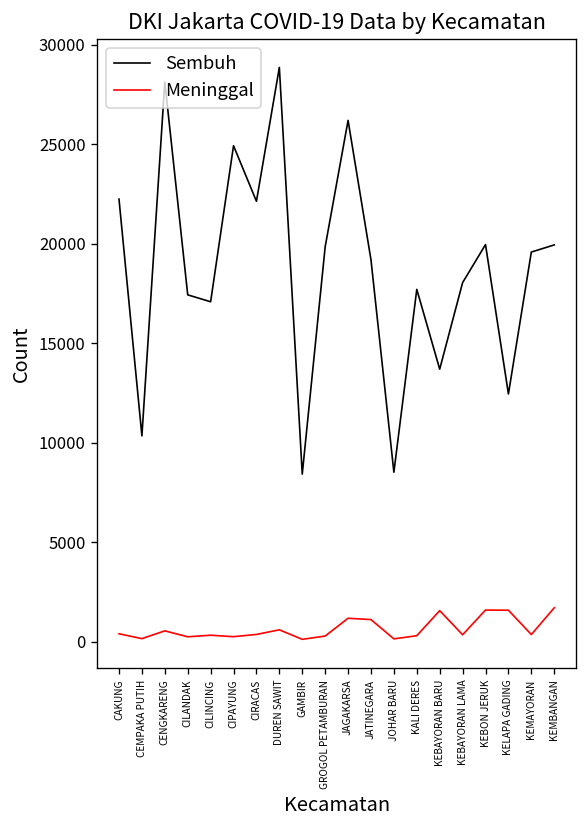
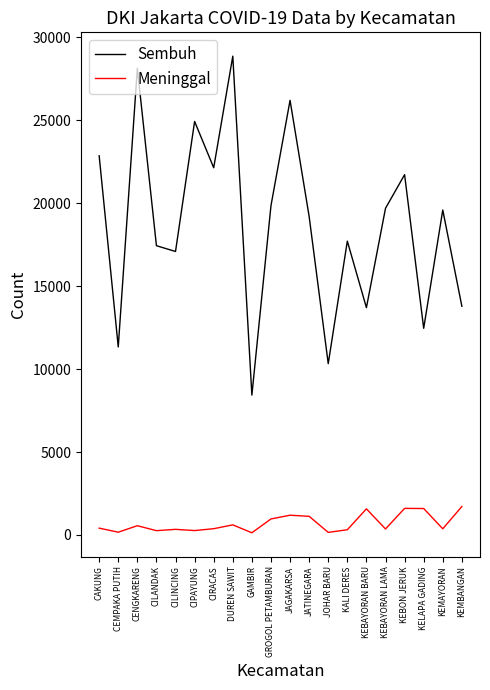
  {
    "Sembuh": {
-     "CAKUNG": 22200,
-     "CEMPAKA PUTIH": 10400,
+     "CAKUNG": 22900,
+     "CEMPAKA PUTIH": 11300,
      "CILANDAK": 17400,
      "CILINCING": 17100,
      "CIPAYUNG": 24900,
      "CIRACAS": 22100,
      "DUREN SAWIT": 28900,
      "GAMBIR": 8400,
      "GROGOL PETAMBURAN": 19800,
      "JAGAKARSA": 26200,
      "JATINEGARA": 19200,
-     "JOHAR BARU": 8500,
+     "JOHAR BARU": 10300,
      "KALI DERES": 17700,
      "KEBAYORAN BARU": 13700,
-     "KEBAYORAN LAMA": 18100,
-     "KEBON JERUK": 20000,
+     "KEBAYORAN LAMA": 19700,
+     "KEBON JERUK": 21700,
      "KELAPA GADING": 12500,
      "KEMAYORAN": 19600,
-     "KEMBANGAN": 19900
+     "KEMBANGAN": 13800
    },
    "Meninggal": {
      "CAKUNG": 400,
      "CEMPAKA PUTIH": 200,
      "CENGKARENG": 600,
      "CILANDAK": 300,
      "CILINCING": 300,
      "CIPAYUNG": 300,
      "CIRACAS": 400,
      "DUREN SAWIT": 600,
      "GAMBIR": 100,
-     "GROGOL PETAMBURAN": 300,
+     "GROGOL PETAMBURAN": 1000,
      "JAGAKARSA": 1200,
      "JATINEGARA": 1100,
      "JOHAR BARU": 200,
      "KALI DERES": 300,
      "KEBAYORAN BARU": 1600,
      "KEBAYORAN LAMA": 400,
      "KEBON JERUK": 1600,
      "KELAPA GADING": 1600,
      "KEMAYORAN": 400,
      "KEMBANGAN": 1700
    }
  }
